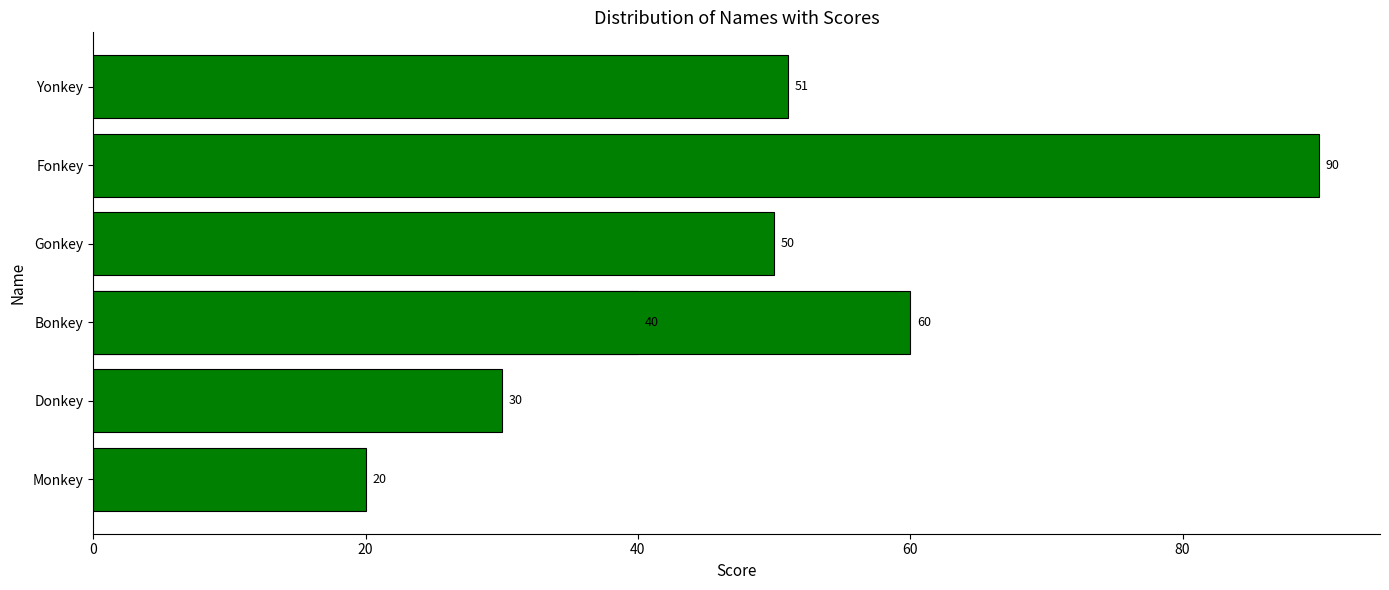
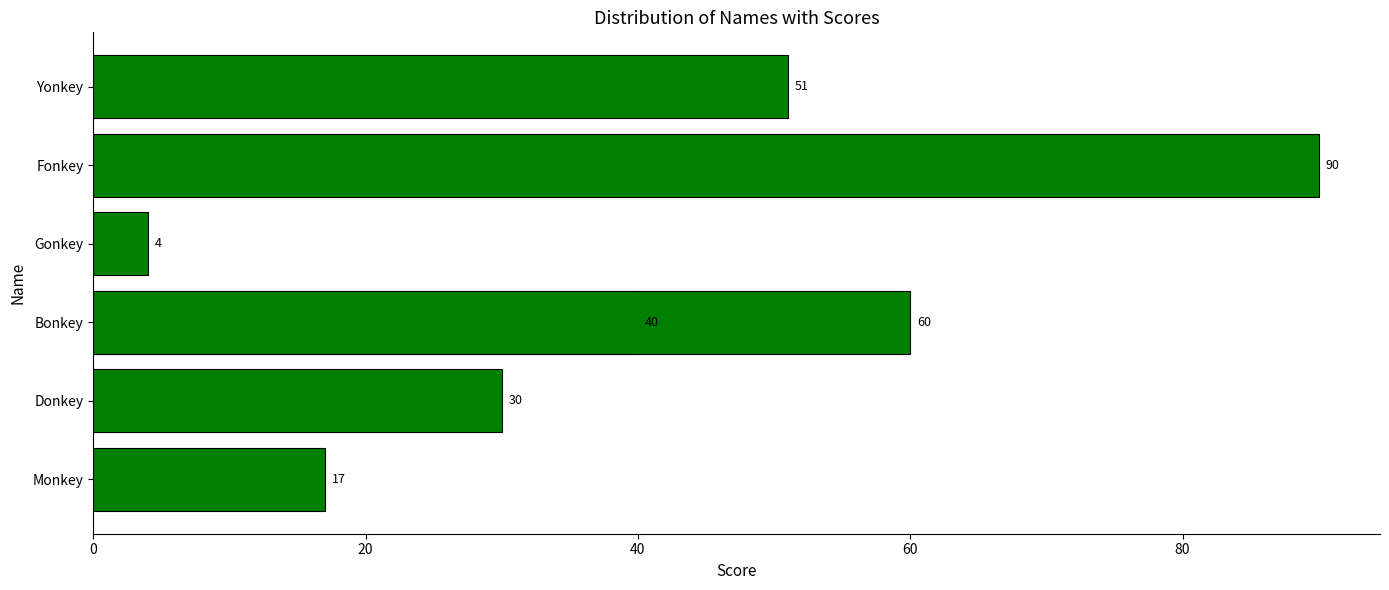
  {
    "Yonkey": 51,
    "Fonkey": 90,
-   "Gonkey": 50,
+   "Gonkey": 4,
    "Donkey": 30,
-   "Monkey": 20
+   "Monkey": 17
  }
